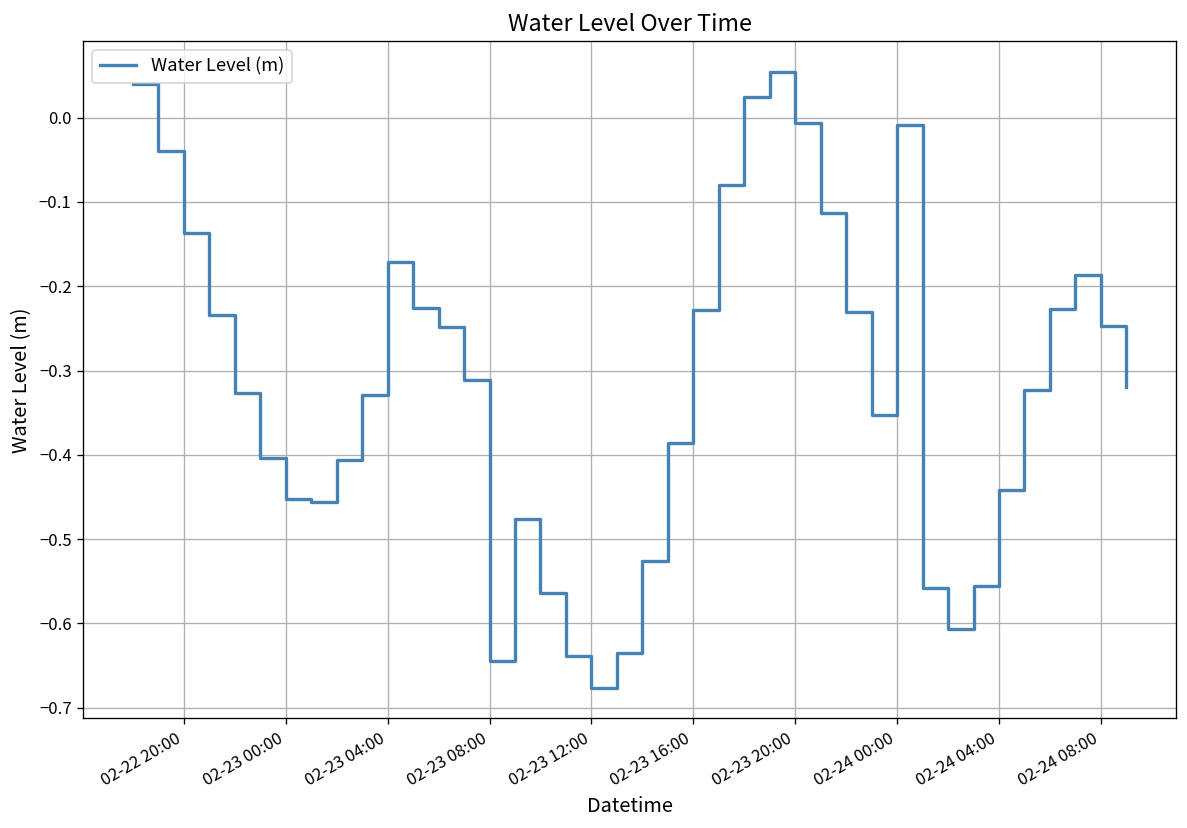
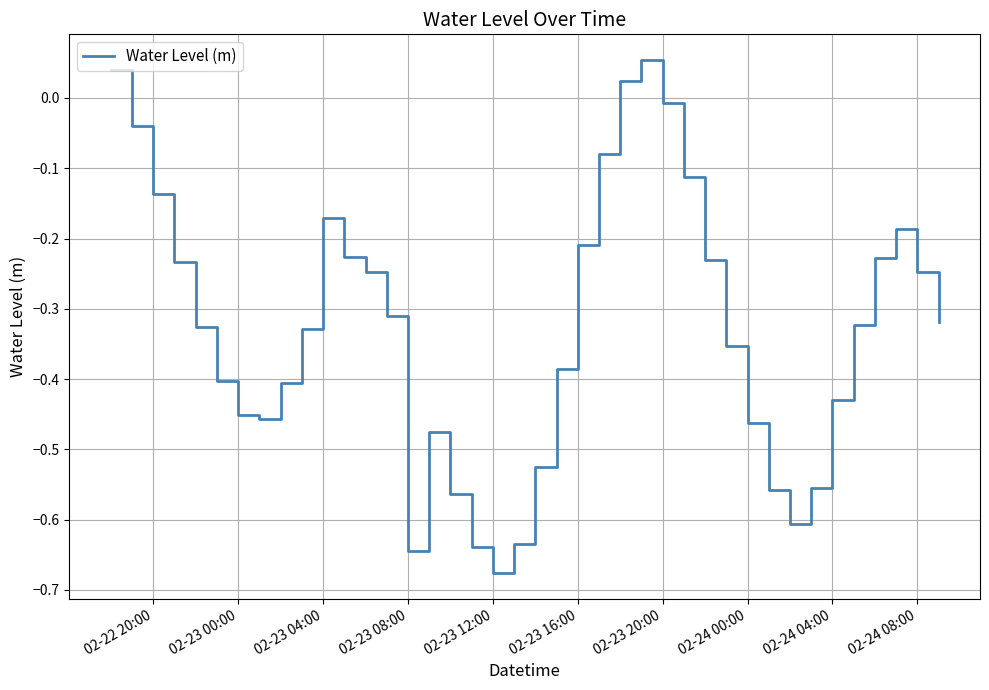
  {
    "02-22 20:00": -0.14,
    "02-23 00:00": -0.45,
    "02-23 04:00": -0.17,
    "02-23 08:00": -0.64,
    "02-23 12:00": -0.68,
-   "02-23 16:00": -0.23,
+   "02-23 16:00": -0.21,
    "02-23 20:00": -0.01,
-   "02-24 00:00": -0.01,
-   "02-24 04:00": -0.44,
+   "02-24 00:00": -0.46,
+   "02-24 04:00": -0.43,
    "02-24 08:00": -0.25
  }
